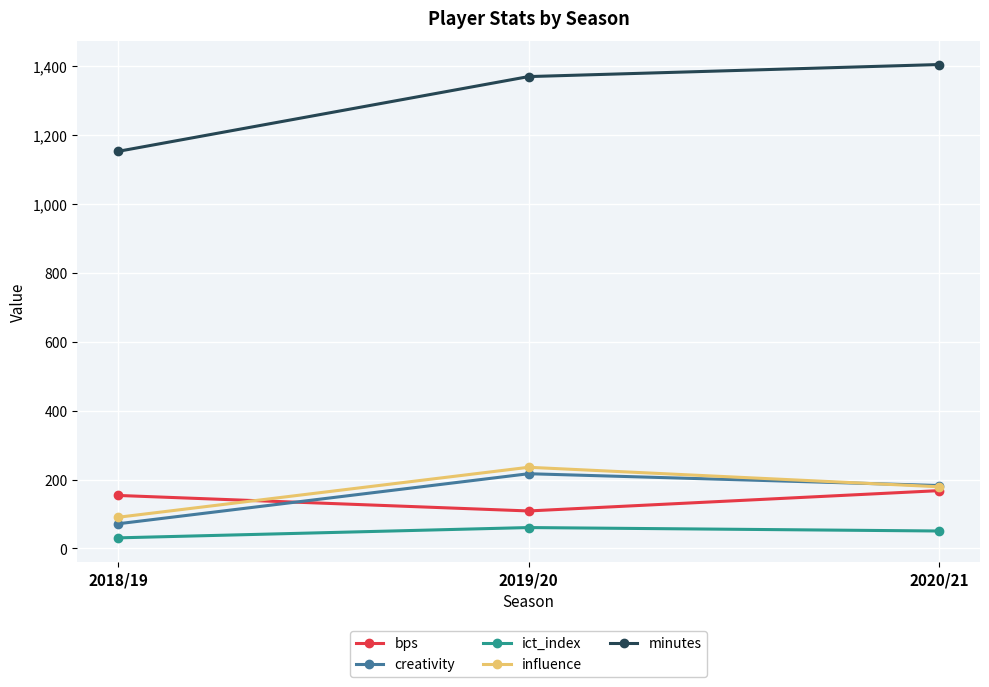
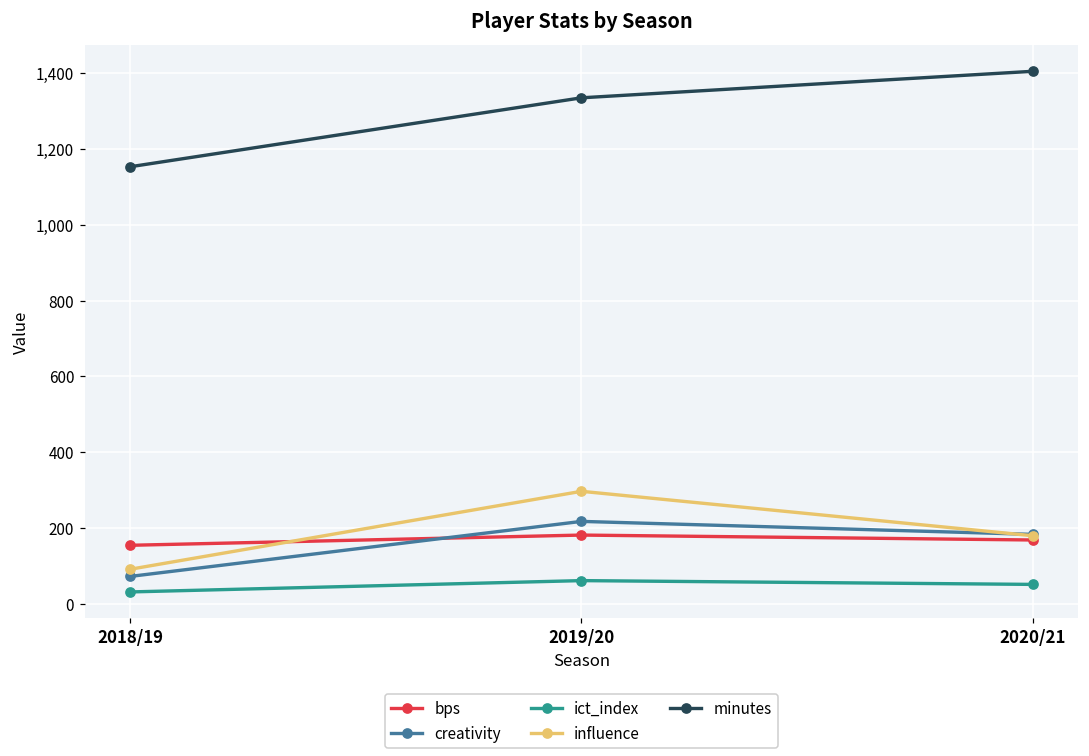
  {
    "bps": {
      "2018/19": "150",
-     "2019/20": "110",
+     "2019/20": "180",
      "2020/21": "170"
    },
    "influence": {
      "2018/19": "90",
-     "2019/20": "240"
+     "2019/20": "300"
    },
    "minutes": {
      "2018/19": "1,150",
-     "2019/20": "1,370",
+     "2019/20": "1,340",
      "2020/21": "1,410"
    }
  }
